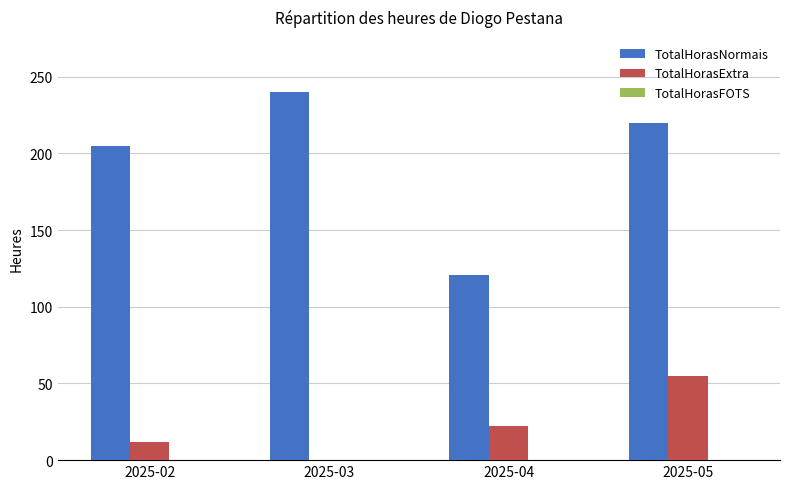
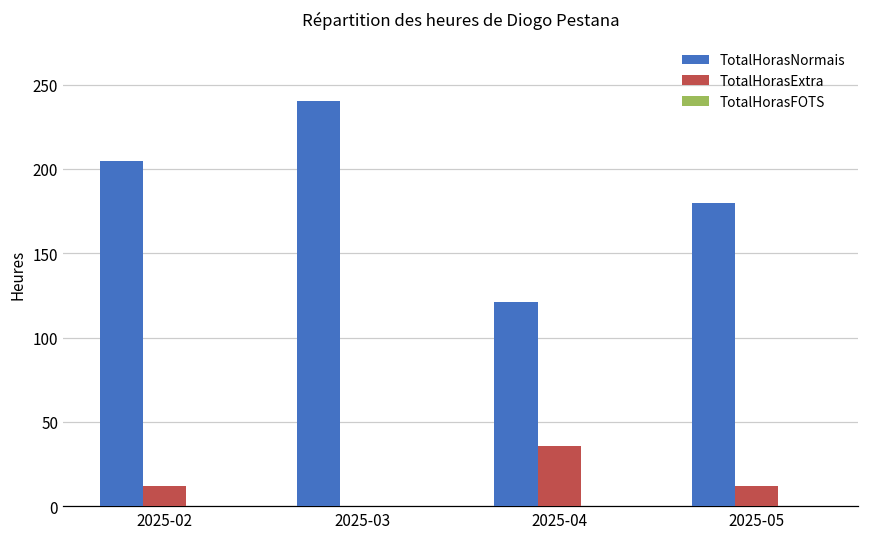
  {
    "TotalHorasNormais": {
      "2025-02": 205,
      "2025-03": 240,
      "2025-04": 121,
-     "2025-05": 220
+     "2025-05": 180
    },
    "TotalHorasExtra": {
      "2025-02": 12,
      "2025-03": 0,
-     "2025-04": 22,
-     "2025-05": 55
+     "2025-04": 36,
+     "2025-05": 12
    },
    "TotalHorasFOTS": {
      "2025-02": 0,
      "2025-03": 0,
      "2025-04": 0,
      "2025-05": 0
    }
  }
